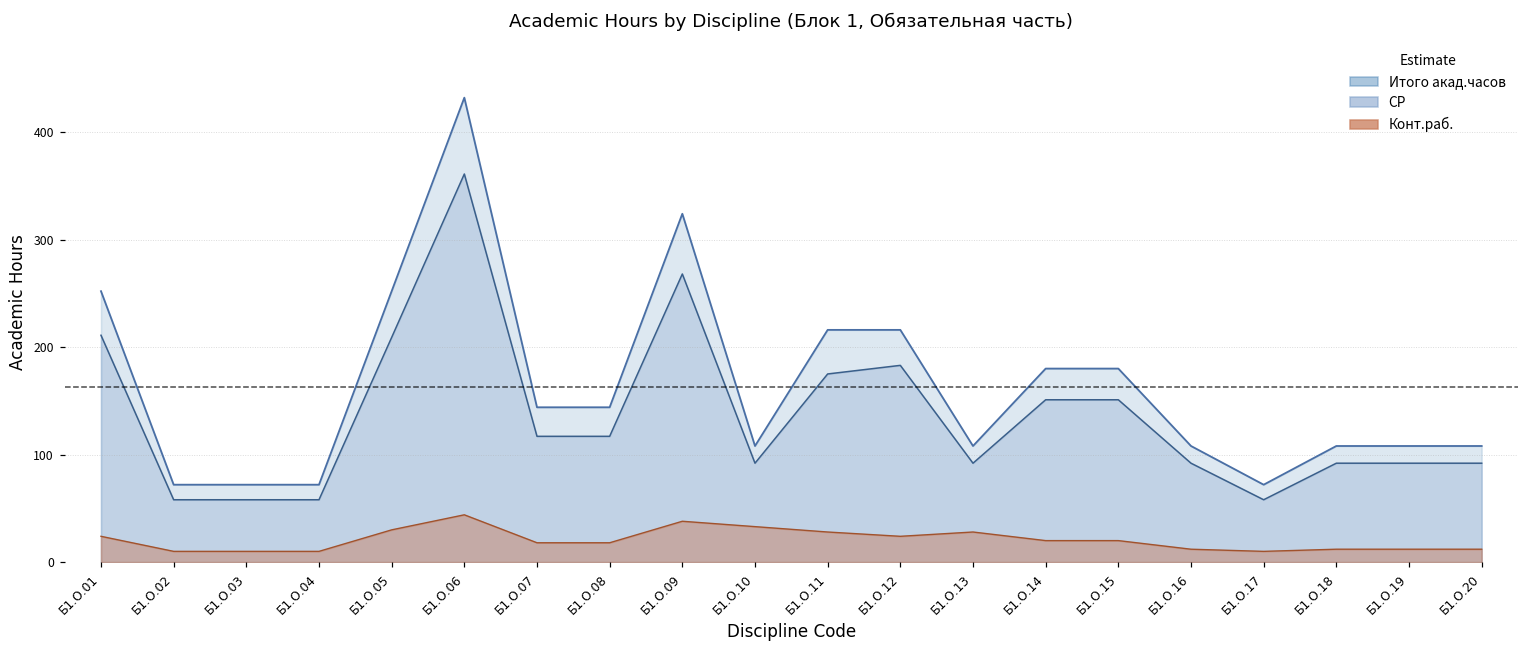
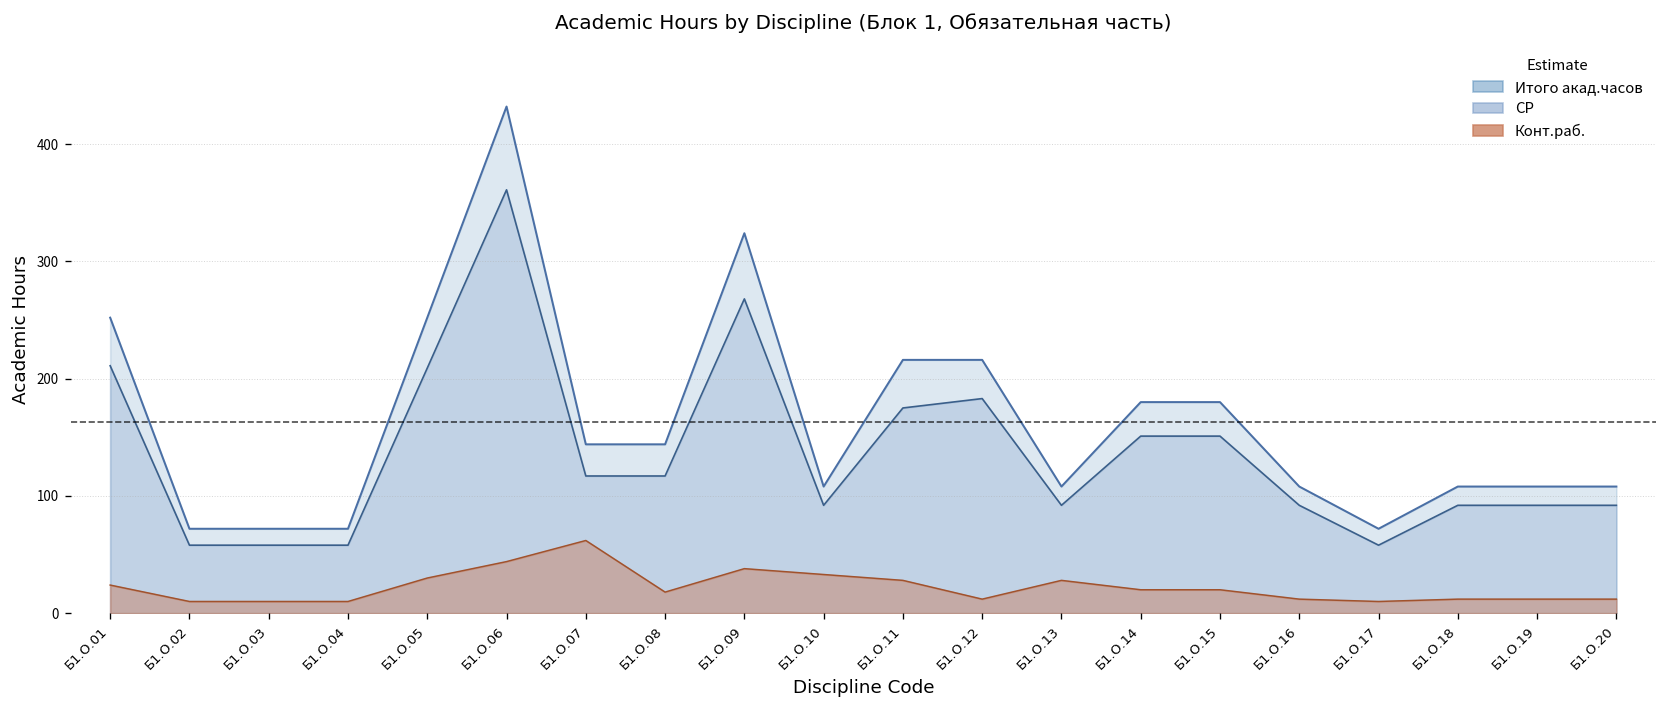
  {
    "Конт.раб.": {
      "Б1.О.01": 20,
      "Б1.О.02": 10,
      "Б1.О.03": 10,
      "Б1.О.04": 10,
      "Б1.О.05": 30,
      "Б1.О.06": 40,
-     "Б1.О.07": 20,
+     "Б1.О.07": 60,
      "Б1.О.08": 20,
      "Б1.О.09": 40,
      "Б1.О.10": 30,
      "Б1.О.11": 30,
-     "Б1.О.12": 20,
+     "Б1.О.12": 10,
      "Б1.О.13": 30,
      "Б1.О.14": 20,
      "Б1.О.15": 20,
      "Б1.О.16": 10,
      "Б1.О.17": 10,
      "Б1.О.18": 10,
      "Б1.О.19": 10,
      "Б1.О.20": 10
    }
  }
